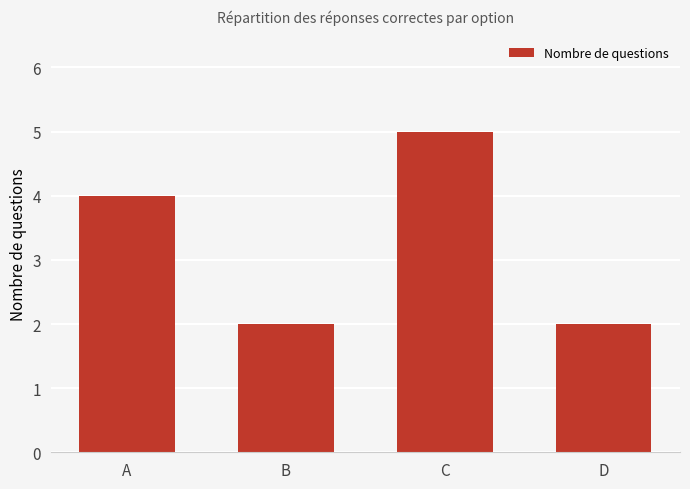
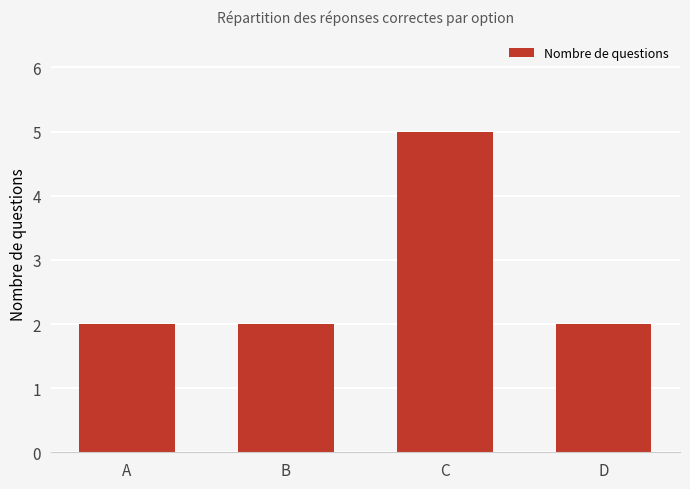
  {
-   "A": 4,
+   "A": 2,
    "B": 2,
    "C": 5,
    "D": 2
  }
